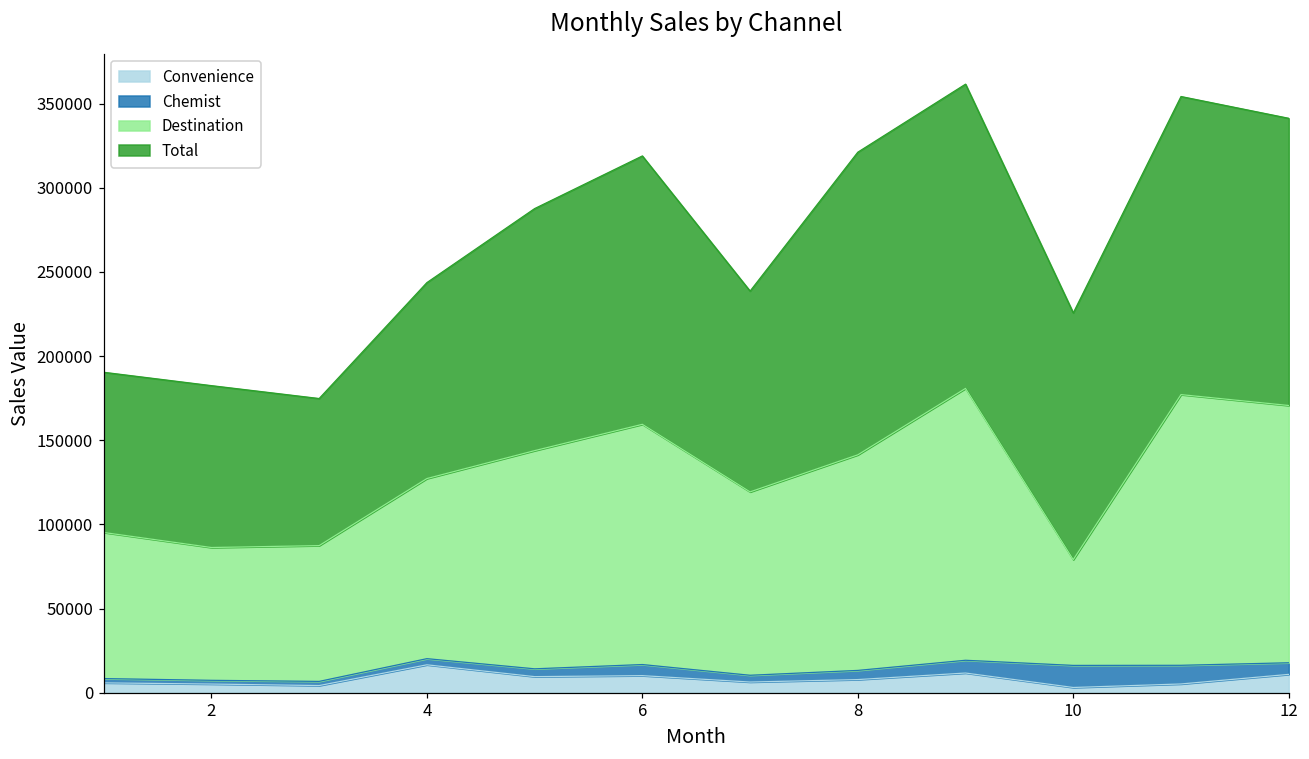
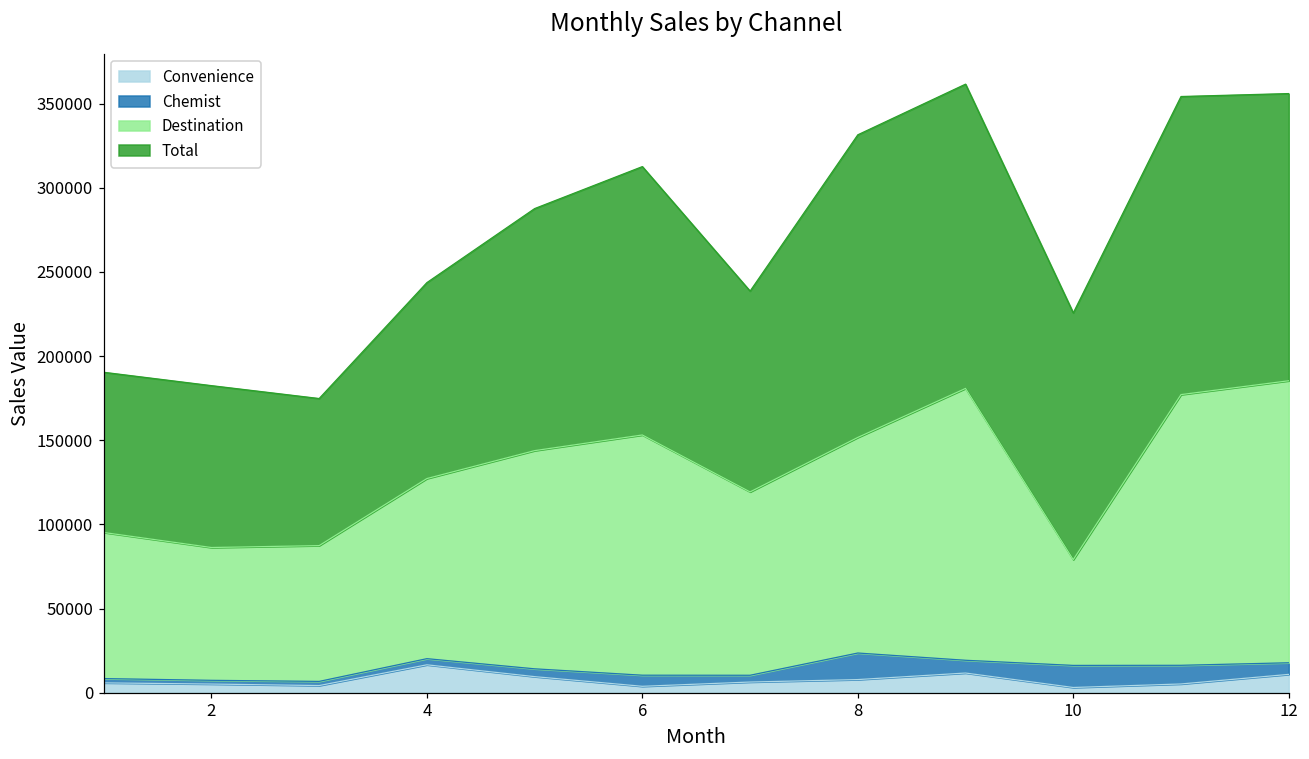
  {
    "Convenience": {
      "2": 5000,
      "4": 17000,
-     "6": 10000,
+     "6": 4000,
      "8": 8000,
      "10": 3000,
      "12": 11000
    },
    "Chemist": {
      "2": 2000,
      "4": 4000,
      "6": 7000,
-     "8": 5000,
+     "8": 16000,
      "10": 13000,
      "12": 7000
    },
    "Destination": {
      "2": 79000,
      "4": 107000,
      "6": 143000,
      "8": 128000,
      "10": 63000,
-     "12": 153000
+     "12": 168000
    },
    "Total": {
      "2": 96000,
      "4": 116000,
      "6": 159000,
      "8": 180000,
      "10": 147000,
      "12": 171000
    }
  }
